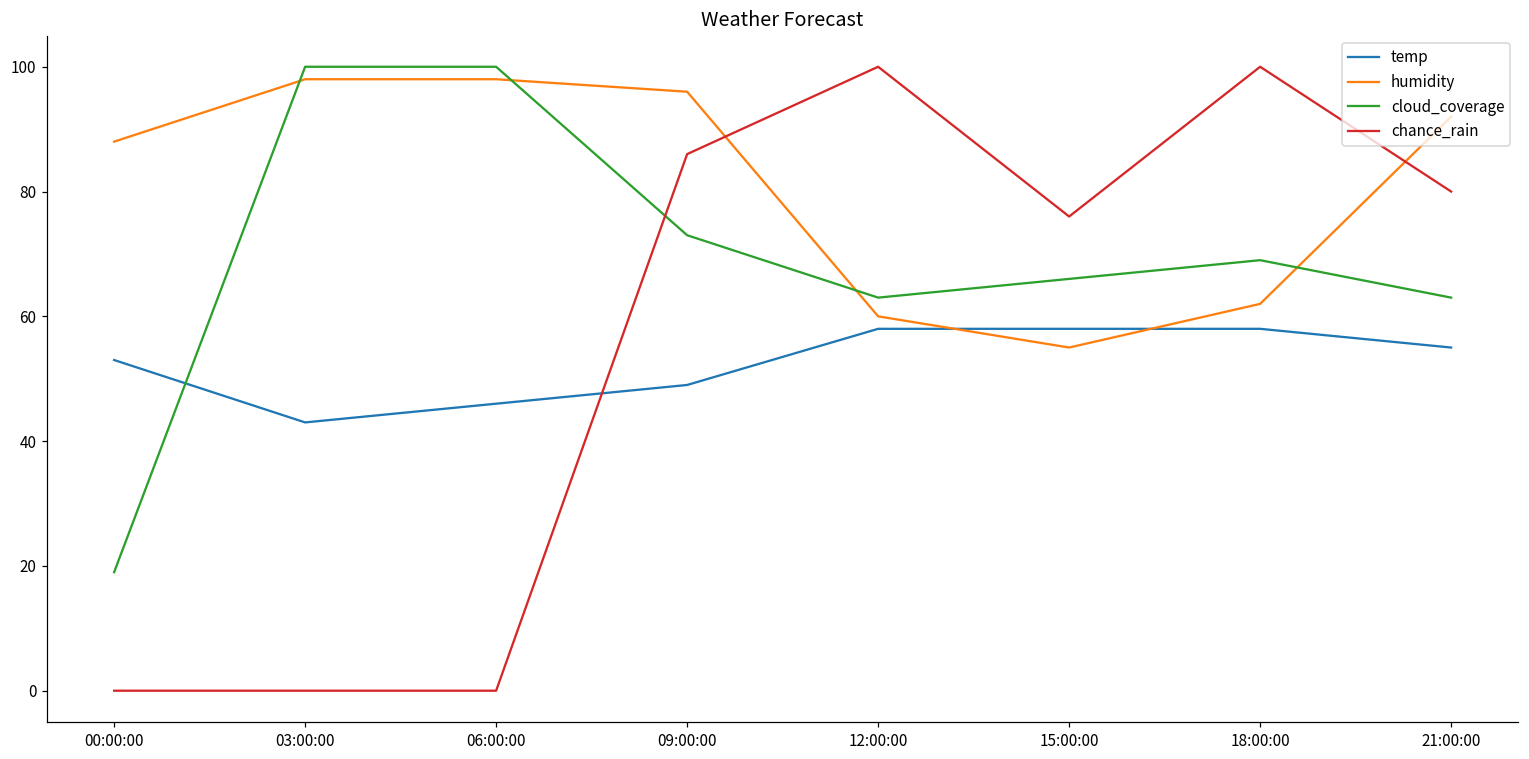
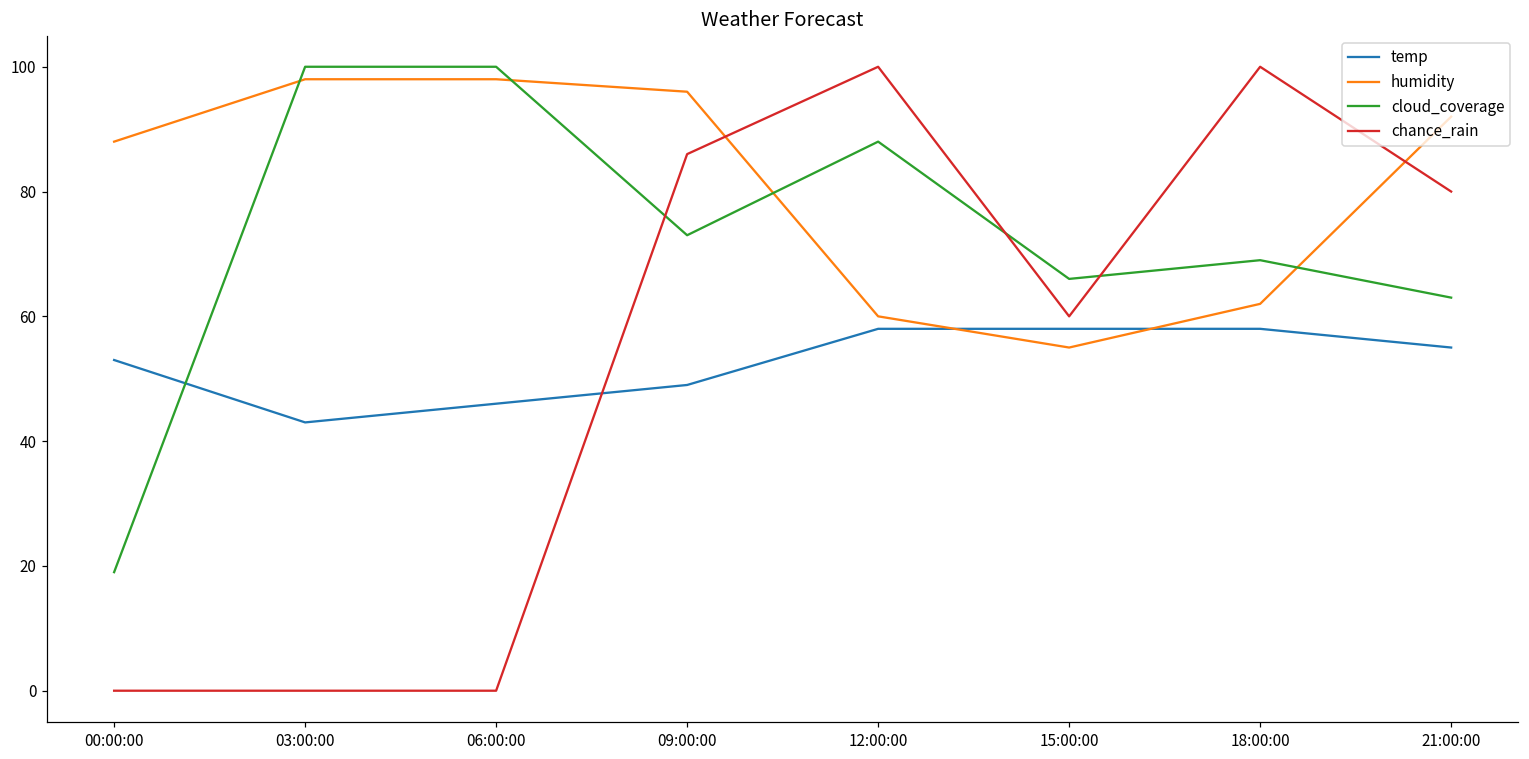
  {
    "temp": {
      "00:00:00": 53,
      "03:00:00": 43,
      "06:00:00": 46,
      "09:00:00": 49,
      "12:00:00": 58,
      "15:00:00": 58,
      "18:00:00": 58,
      "21:00:00": 55
    },
    "humidity": {
      "00:00:00": 88,
      "03:00:00": 98,
      "06:00:00": 98,
      "09:00:00": 96,
      "12:00:00": 60,
      "15:00:00": 55,
      "18:00:00": 62
    },
    "cloud_coverage": {
      "00:00:00": 19,
      "03:00:00": 100,
      "06:00:00": 100,
      "09:00:00": 73,
-     "12:00:00": 63,
+     "12:00:00": 88,
      "15:00:00": 66,
      "18:00:00": 69,
      "21:00:00": 63
    },
    "chance_rain": {
      "00:00:00": 0,
      "03:00:00": 0,
      "06:00:00": 0,
      "09:00:00": 86,
      "12:00:00": 100,
-     "15:00:00": 76,
+     "15:00:00": 60,
      "18:00:00": 100,
      "21:00:00": 80
    }
  }
